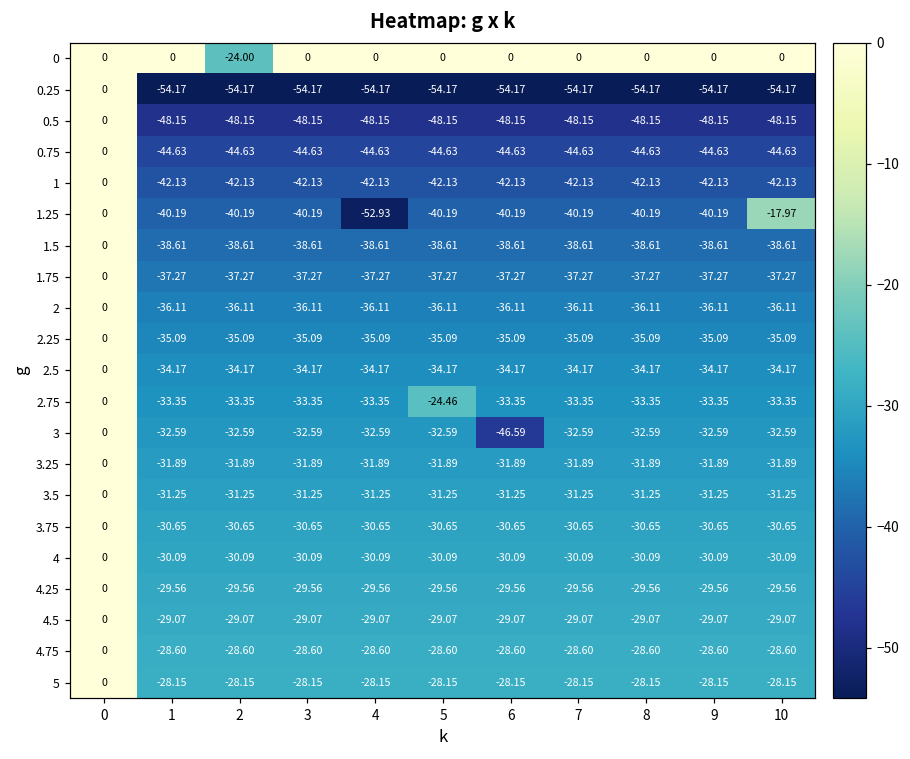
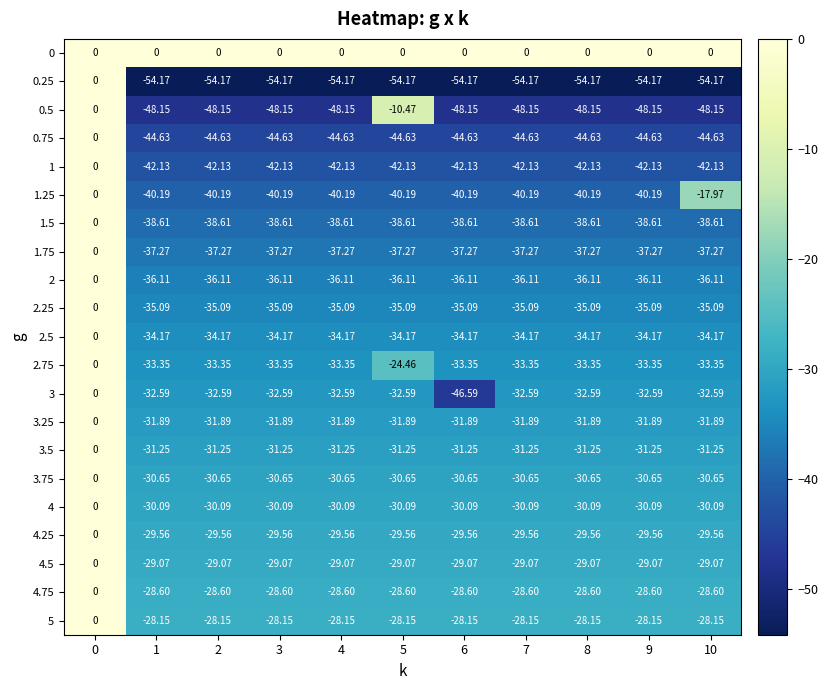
  {
    "0": {
      "0": 0,
      "1": 0,
-     "2": -24.00,
+     "2": 0,
      "3": 0,
      "4": 0,
      "5": 0,
      "6": 0,
      "7": 0,
      "8": 0,
      "9": 0,
      "10": 0
    },
    "0.5": {
      "0": 0,
      "1": -48.15,
      "2": -48.15,
      "3": -48.15,
      "4": -48.15,
-     "5": -48.15,
+     "5": -10.47,
      "6": -48.15,
      "7": -48.15,
      "8": -48.15,
      "9": -48.15,
      "10": -48.15
    },
    "1.25": {
      "0": 0,
      "1": -40.19,
      "2": -40.19,
      "3": -40.19,
-     "4": -52.93,
+     "4": -40.19,
      "5": -40.19,
      "6": -40.19,
      "7": -40.19,
      "8": -40.19,
      "9": -40.19,
      "10": -17.97
    }
  }
